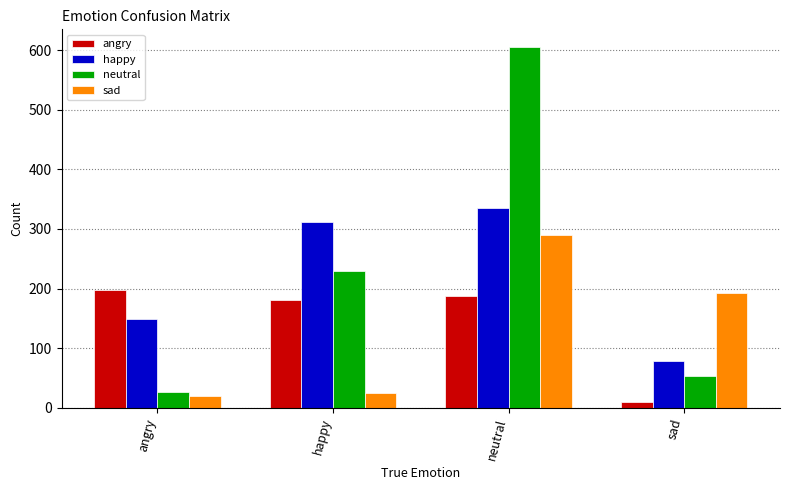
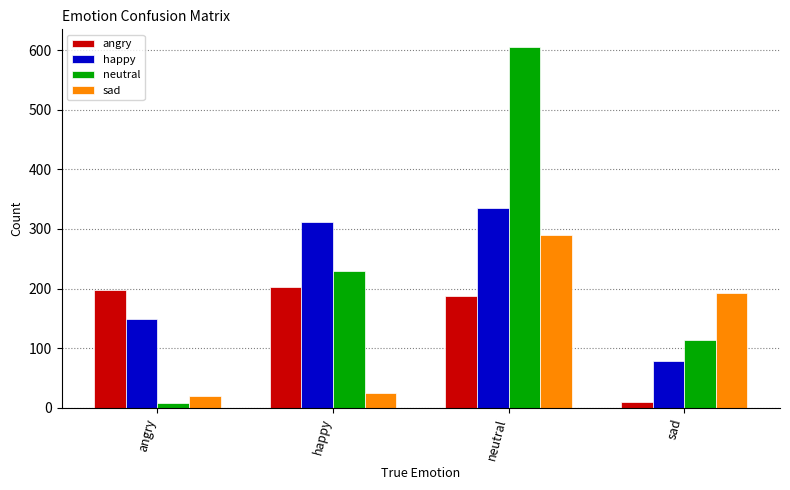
  {
    "angry": {
      "angry": 200,
-     "happy": 180,
+     "happy": 200,
      "neutral": 190,
      "sad": 10
    },
    "happy": {
      "angry": 150,
      "happy": 310,
      "neutral": 340,
      "sad": 80
    },
    "neutral": {
-     "angry": 30,
+     "angry": 10,
      "happy": 230,
      "neutral": 610,
-     "sad": 50
+     "sad": 110
    },
    "sad": {
      "angry": 20,
      "happy": 30,
      "neutral": 290,
      "sad": 190
    }
  }
